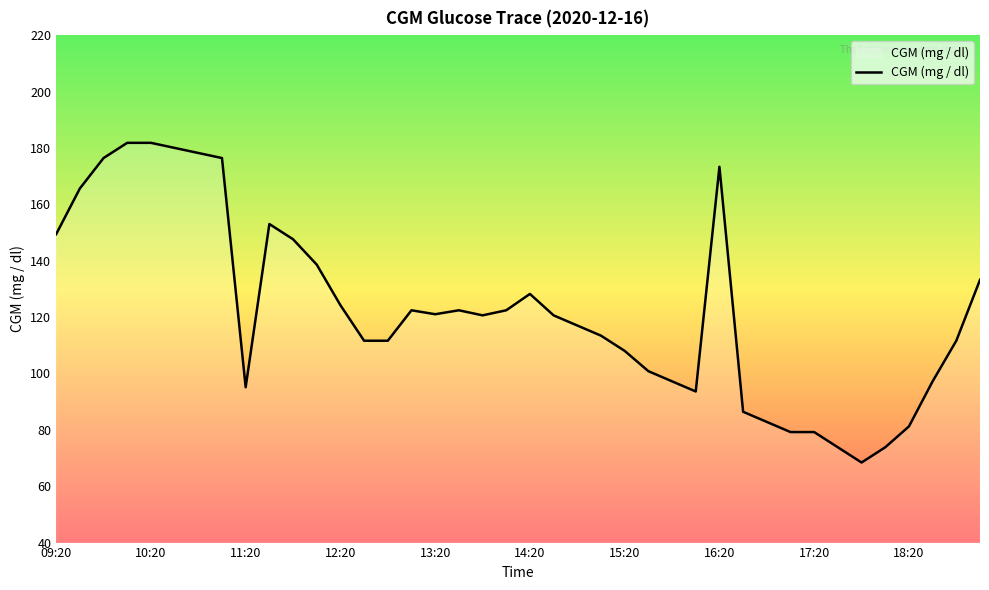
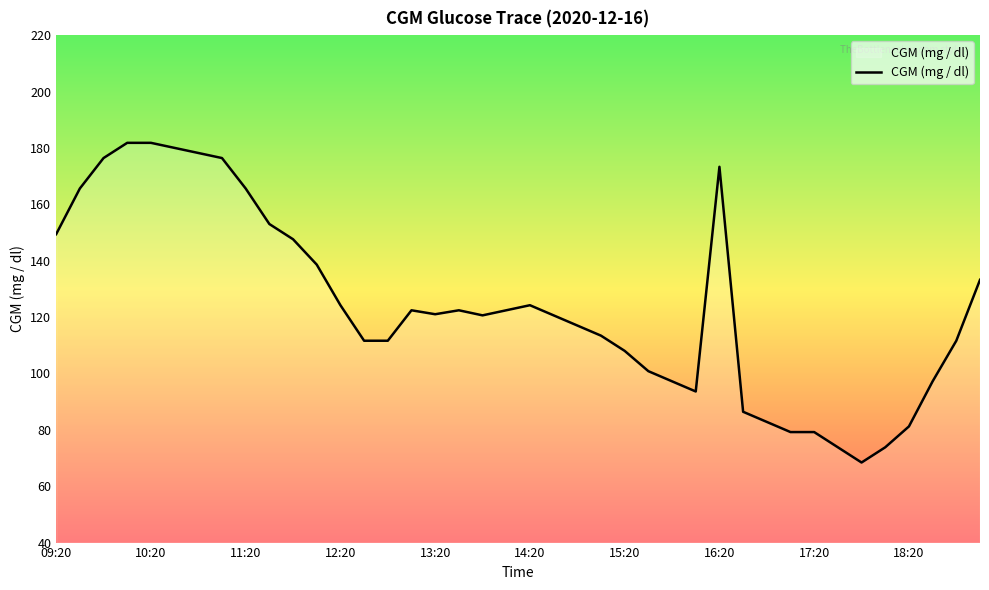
  {
    "09:20": 149,
    "10:20": 182,
-   "11:20": 95,
+   "11:20": 166,
    "12:20": 124,
    "13:20": 121,
-   "14:20": 128,
+   "14:20": 124,
    "15:20": 108,
    "16:20": 173,
    "17:20": 79,
    "18:20": 81
  }
